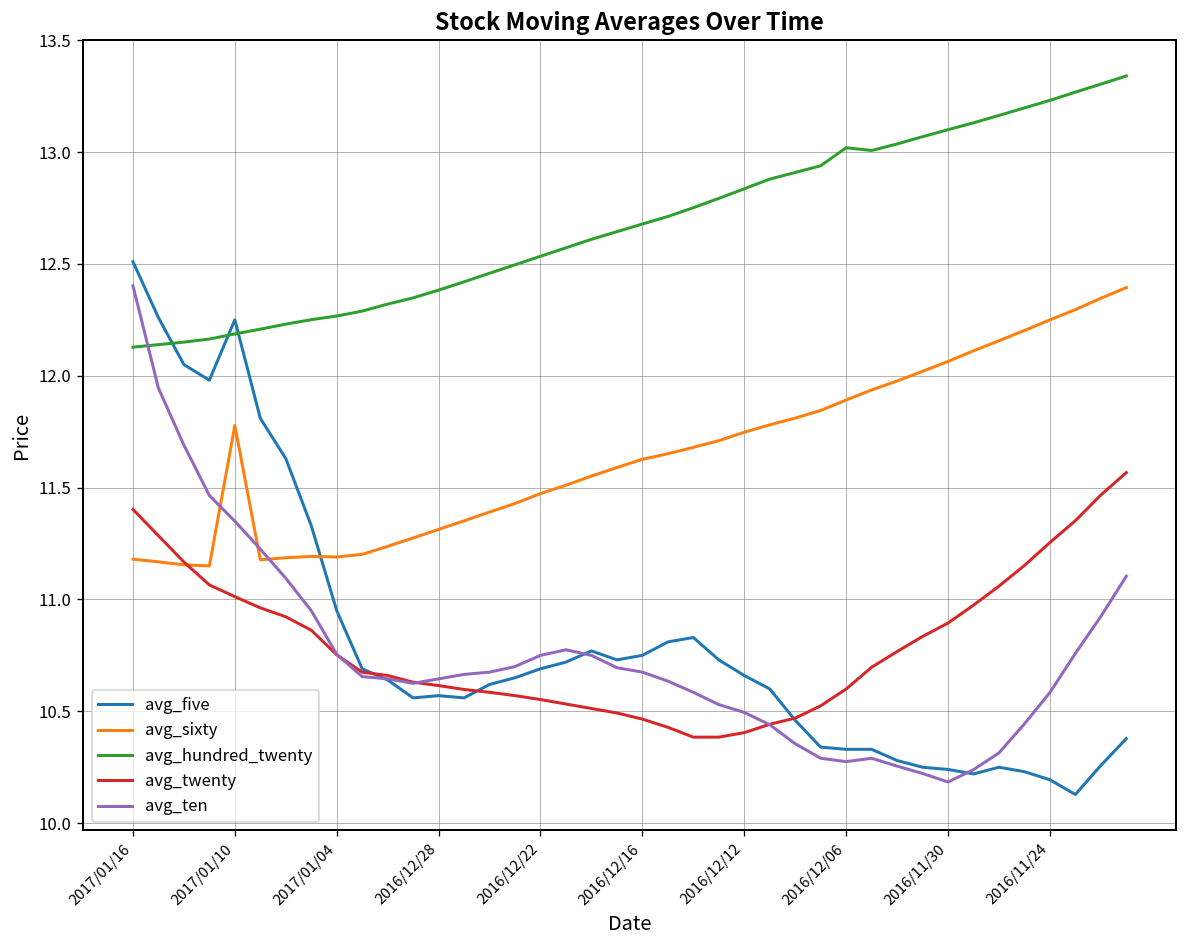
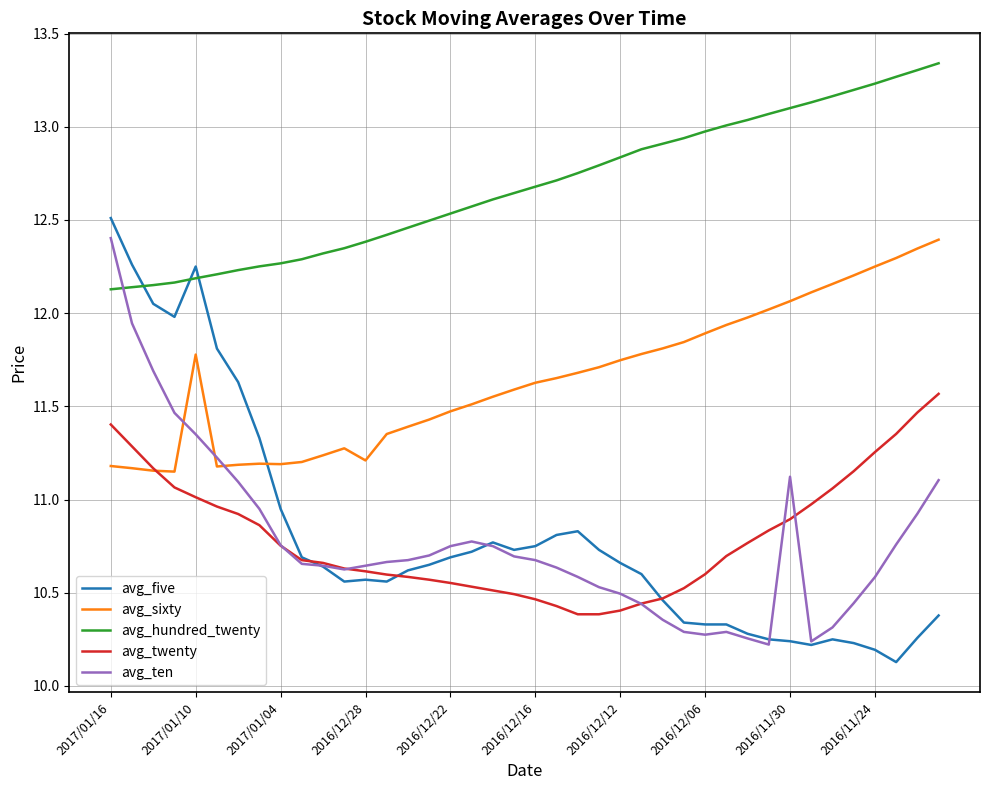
  {
    "avg_five": {
      "2017/01/16": 12.51,
      "2017/01/10": 12.25,
      "2017/01/04": 10.95,
      "2016/12/28": 10.57,
      "2016/12/22": 10.69,
      "2016/12/16": 10.75,
      "2016/12/12": 10.66,
      "2016/12/06": 10.33,
      "2016/11/30": 10.24,
      "2016/11/24": 10.19
    },
    "avg_sixty": {
      "2017/01/16": 11.18,
      "2017/01/10": 11.78,
      "2017/01/04": 11.19,
-     "2016/12/28": 11.31,
+     "2016/12/28": 11.21,
      "2016/12/22": 11.47,
      "2016/12/16": 11.63,
      "2016/12/12": 11.75,
      "2016/12/06": 11.89,
      "2016/11/30": 12.06,
      "2016/11/24": 12.25
    },
    "avg_hundred_twenty": {
      "2017/01/16": 12.13,
      "2017/01/10": 12.19,
      "2017/01/04": 12.27,
      "2016/12/28": 12.38,
      "2016/12/22": 12.53,
      "2016/12/16": 12.68,
      "2016/12/12": 12.84,
-     "2016/12/06": 13.02,
+     "2016/12/06": 12.97,
      "2016/11/30": 13.10,
      "2016/11/24": 13.23
    },
    "avg_twenty": {
      "2017/01/16": 11.40,
      "2017/01/10": 11.01,
      "2016/12/28": 10.62,
      "2016/12/22": 10.55,
      "2016/12/16": 10.47,
      "2016/12/12": 10.40,
      "2016/12/06": 10.60,
      "2016/11/30": 10.89,
      "2016/11/24": 11.25
    },
    "avg_ten": {
      "2017/01/16": 12.40,
      "2017/01/10": 11.35,
      "2016/12/28": 10.65,
      "2016/12/22": 10.75,
      "2016/12/16": 10.68,
      "2016/12/12": 10.50,
      "2016/12/06": 10.28,
-     "2016/11/30": 10.18,
+     "2016/11/30": 11.12,
      "2016/11/24": 10.58
    }
  }
